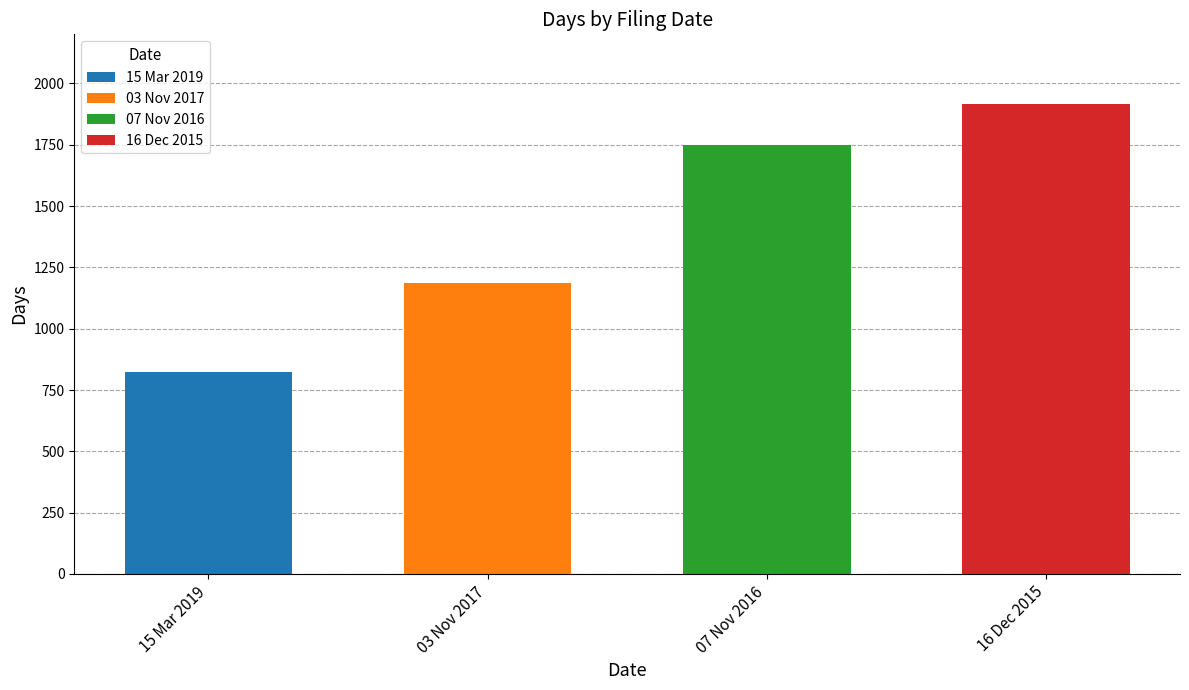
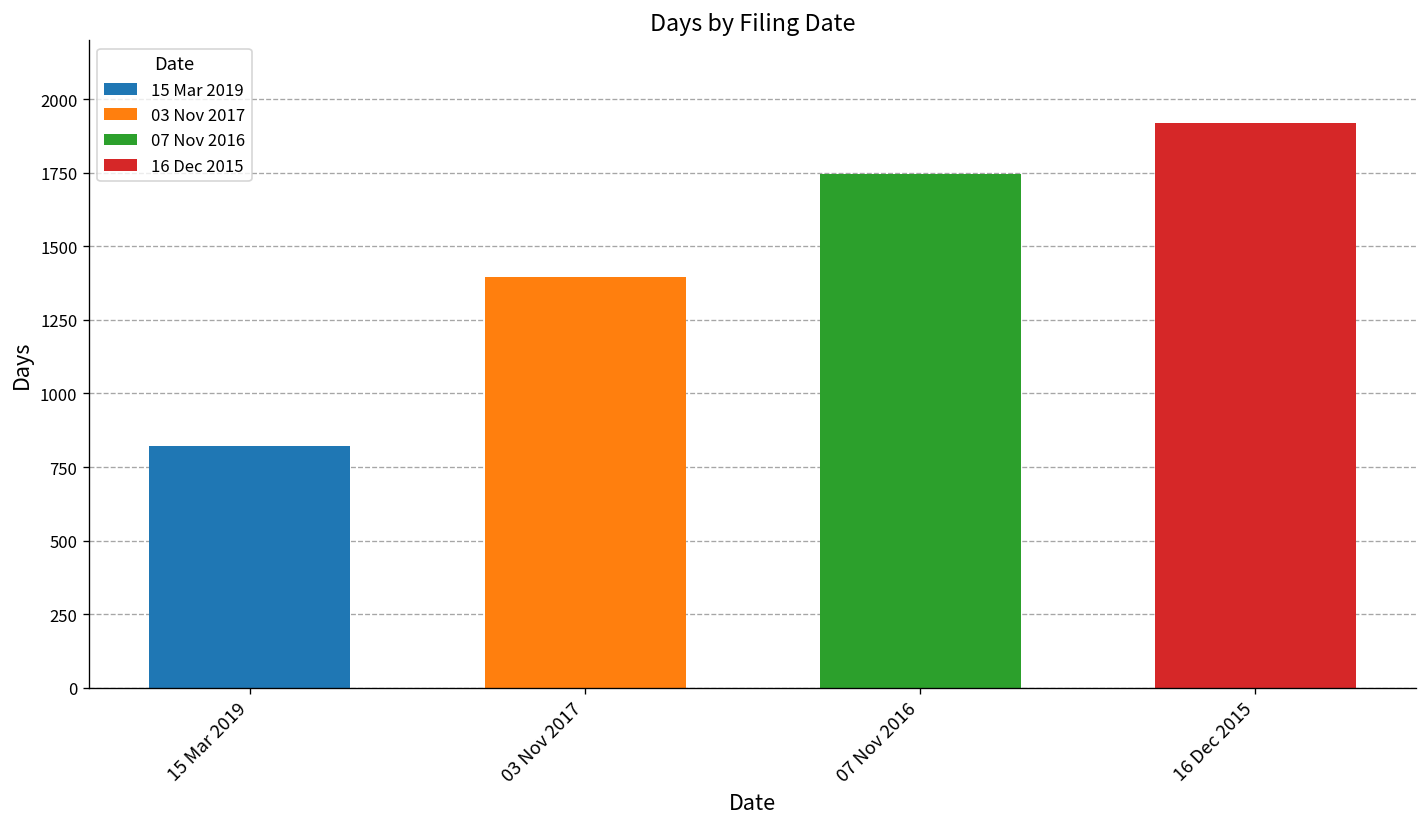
  {
    "15 Mar 2019": 820,
-   "03 Nov 2017": 1190,
+   "03 Nov 2017": 1400,
    "07 Nov 2016": 1750,
    "16 Dec 2015": 1920
  }
